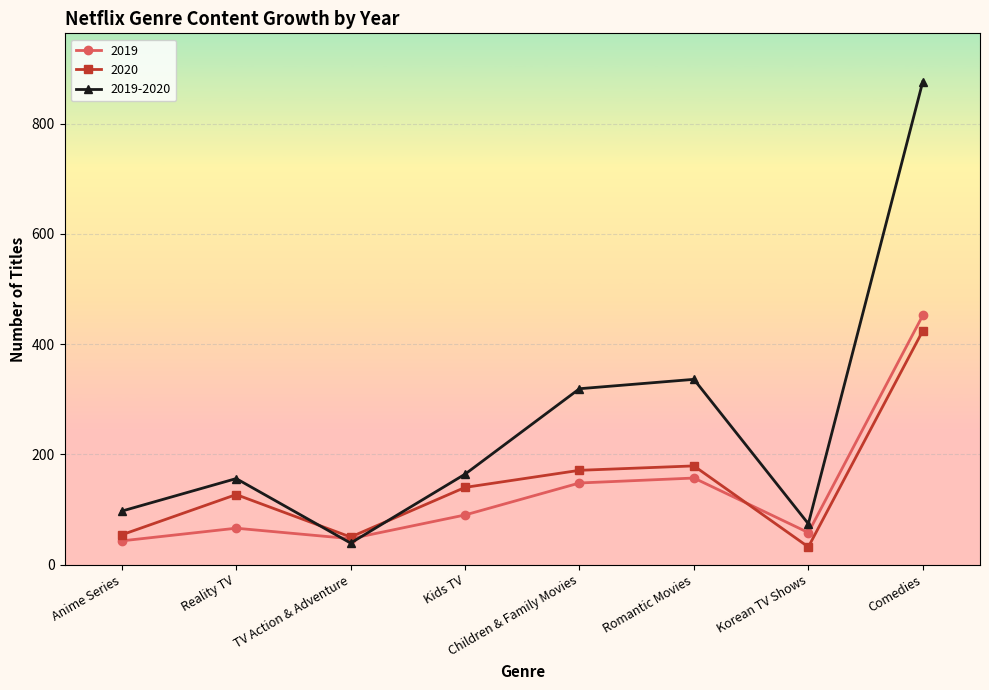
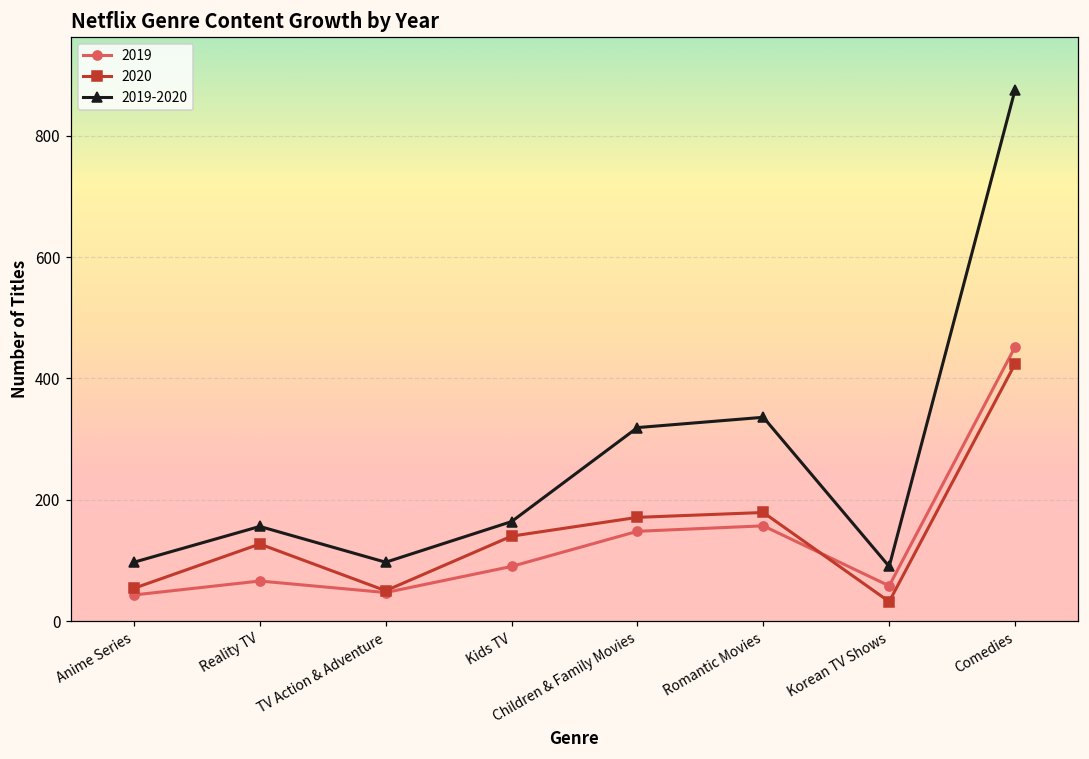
  {
    "2019": {
      "Anime Series": 40,
      "Reality TV": 70,
      "Kids TV": 90,
      "Children & Family Movies": 150,
      "Romantic Movies": 160,
      "Korean TV Shows": 60,
      "Comedies": 450
    },
    "2020": {
      "Anime Series": 50,
      "Reality TV": 130,
      "Kids TV": 140,
      "Children & Family Movies": 170,
      "Romantic Movies": 180,
      "Korean TV Shows": 30,
      "Comedies": 420
    },
    "2019-2020": {
      "Anime Series": 100,
      "Reality TV": 160,
-     "TV Action & Adventure": 40,
+     "TV Action & Adventure": 100,
      "Kids TV": 160,
      "Children & Family Movies": 320,
      "Romantic Movies": 340,
-     "Korean TV Shows": 70,
+     "Korean TV Shows": 90,
      "Comedies": 880
    }
  }
